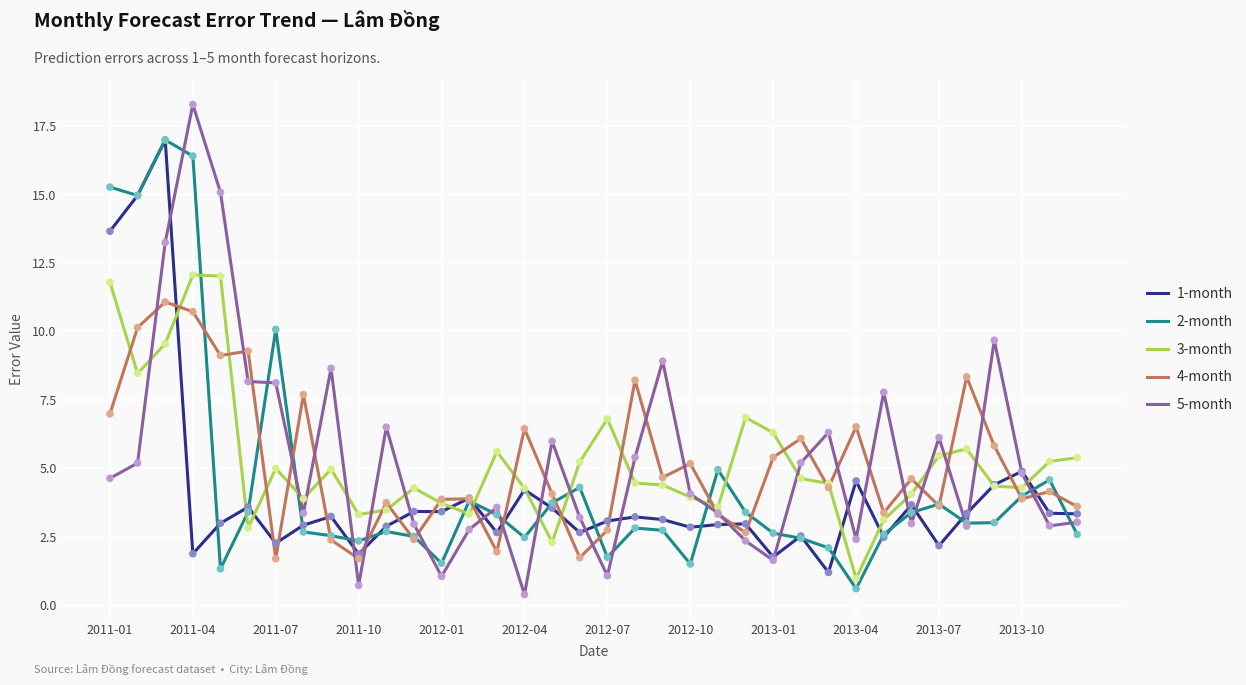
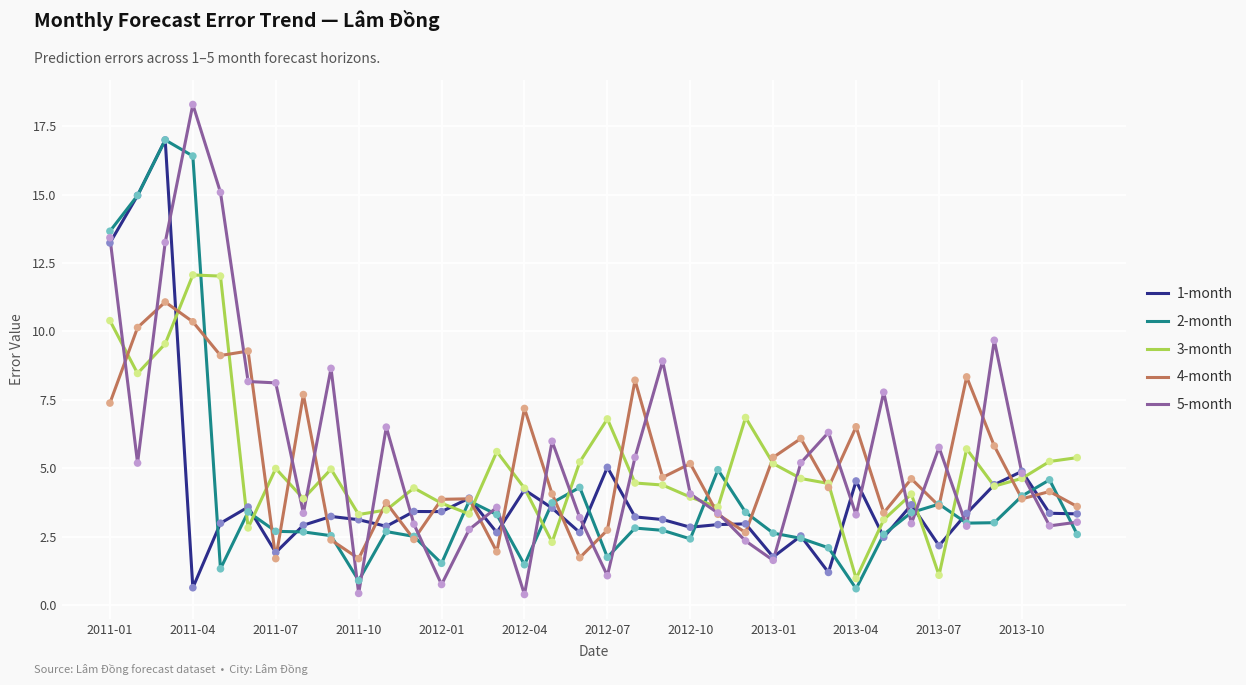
  {
    "1-month": {
-     "2011-01": 13.7,
-     "2011-04": 1.9,
-     "2011-07": 2.3,
-     "2011-10": 1.9,
+     "2011-01": 13.2,
+     "2011-04": 0.6,
+     "2011-07": 1.9,
+     "2011-10": 3.1,
      "2012-01": 3.4,
-     "2012-07": 3.1,
+     "2012-07": 5.0,
      "2012-10": 2.8,
      "2013-01": 1.8,
      "2013-04": 4.5,
      "2013-07": 2.2
    },
    "2-month": {
-     "2011-01": 15.3,
+     "2011-01": 13.7,
      "2011-04": 16.4,
-     "2011-07": 10.1,
-     "2011-10": 2.3,
+     "2011-07": 2.7,
+     "2011-10": 0.9,
      "2012-01": 1.5,
-     "2012-04": 2.5,
+     "2012-04": 1.5,
      "2012-07": 1.7,
-     "2012-10": 1.5,
+     "2012-10": 2.4,
      "2013-01": 2.6,
      "2013-04": 0.6,
      "2013-10": 4.0
    },
    "3-month": {
-     "2011-01": 11.8,
+     "2011-01": 10.4,
      "2011-04": 12.1,
      "2011-07": 5.0,
      "2011-10": 3.3,
      "2012-01": 3.7,
      "2012-07": 6.8,
      "2012-10": 3.9,
-     "2013-01": 6.3,
+     "2013-01": 5.2,
      "2013-04": 1.0,
-     "2013-07": 5.5,
-     "2013-10": 4.3
+     "2013-07": 1.1,
+     "2013-10": 4.6
    },
    "4-month": {
-     "2011-01": 7.0,
-     "2011-04": 10.7,
+     "2011-01": 7.4,
+     "2011-04": 10.4,
      "2011-07": 1.7,
      "2011-10": 1.7,
      "2012-01": 3.9,
-     "2012-04": 6.4,
+     "2012-04": 7.2,
      "2012-07": 2.7,
      "2012-10": 5.2,
      "2013-01": 5.4,
      "2013-04": 6.5,
      "2013-10": 3.9
    },
    "5-month": {
-     "2011-01": 4.6,
+     "2011-01": 13.4,
      "2011-04": 18.3,
      "2011-07": 8.1,
-     "2011-10": 0.7,
-     "2012-01": 1.0,
+     "2011-10": 0.4,
+     "2012-01": 0.8,
      "2012-04": 0.4,
      "2012-07": 1.1,
      "2012-10": 4.1,
      "2013-01": 1.6,
-     "2013-04": 2.4,
-     "2013-07": 6.1
+     "2013-04": 3.3,
+     "2013-07": 5.8
    }
  }
